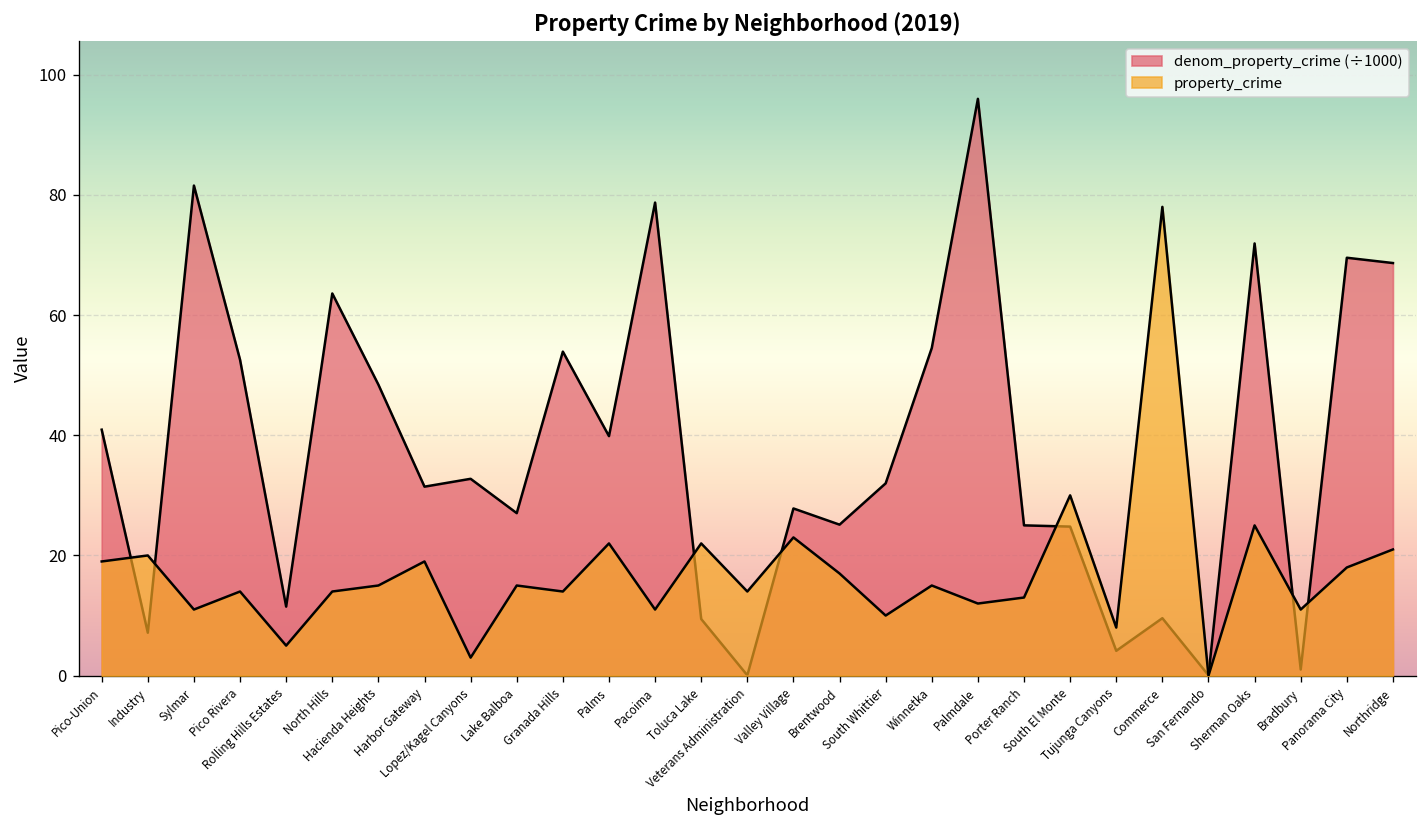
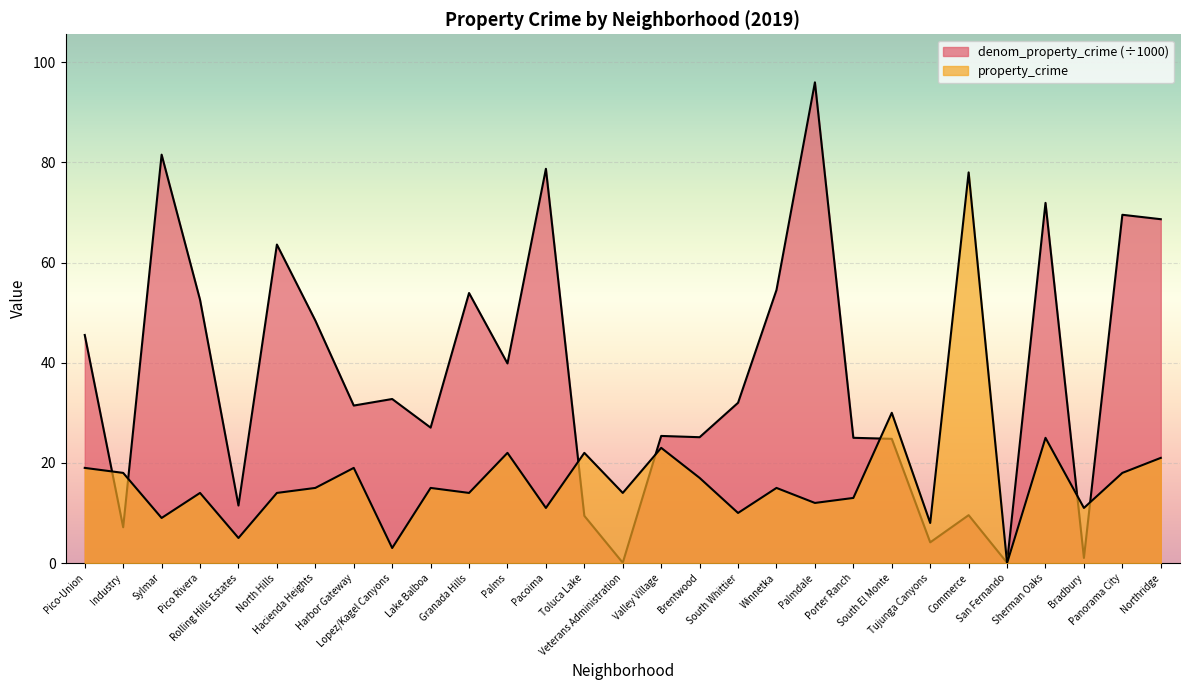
  {
    "denom_property_crime (÷1000)": {
-     "Pico-Union": 41,
+     "Pico-Union": 46,
      "Industry": 7,
      "Sylmar": 82,
      "Pico Rivera": 53,
      "Rolling Hills Estates": 11,
      "North Hills": 64,
      "Hacienda Heights": 48,
      "Harbor Gateway": 31,
      "Lopez/Kagel Canyons": 33,
      "Lake Balboa": 27,
      "Granada Hills": 54,
      "Palms": 40,
      "Pacoima": 79,
      "Toluca Lake": 9,
      "Veterans Administration": 0,
-     "Valley Village": 28,
+     "Valley Village": 25,
      "Brentwood": 25,
      "South Whittier": 32,
      "Winnetka": 55,
      "Palmdale": 96,
      "Porter Ranch": 25,
      "South El Monte": 25,
      "Tujunga Canyons": 4,
      "Commerce": 10,
      "Sherman Oaks": 72,
      "Bradbury": 1,
      "Panorama City": 70,
      "Northridge": 69
    },
    "property_crime": {
      "Pico-Union": 19,
-     "Industry": 20,
-     "Sylmar": 11,
+     "Industry": 18,
+     "Sylmar": 9,
      "Pico Rivera": 14,
      "Rolling Hills Estates": 5,
      "North Hills": 14,
      "Hacienda Heights": 15,
      "Harbor Gateway": 19,
      "Lopez/Kagel Canyons": 3,
      "Lake Balboa": 15,
      "Granada Hills": 14,
      "Palms": 22,
      "Pacoima": 11,
      "Toluca Lake": 22,
      "Veterans Administration": 14,
      "Valley Village": 23,
      "Brentwood": 17,
      "South Whittier": 10,
      "Winnetka": 15,
      "Palmdale": 12,
      "Porter Ranch": 13,
      "South El Monte": 30,
      "Tujunga Canyons": 8,
      "Commerce": 78,
      "Sherman Oaks": 25,
      "Bradbury": 11,
      "Panorama City": 18,
      "Northridge": 21
    }
  }
